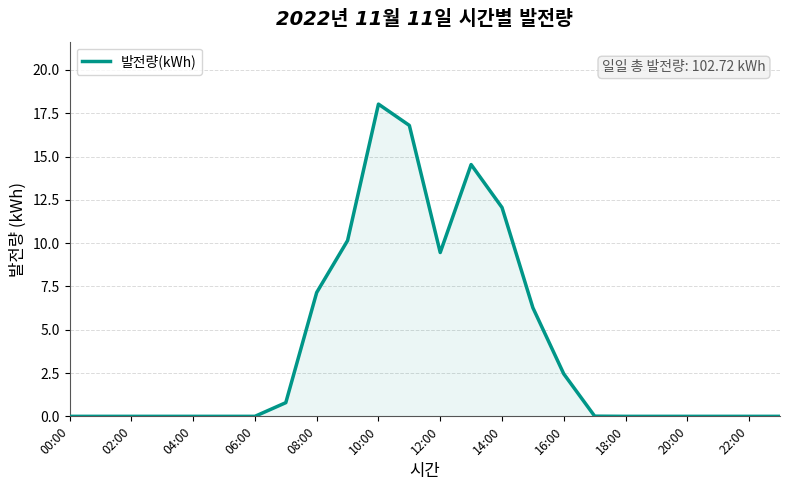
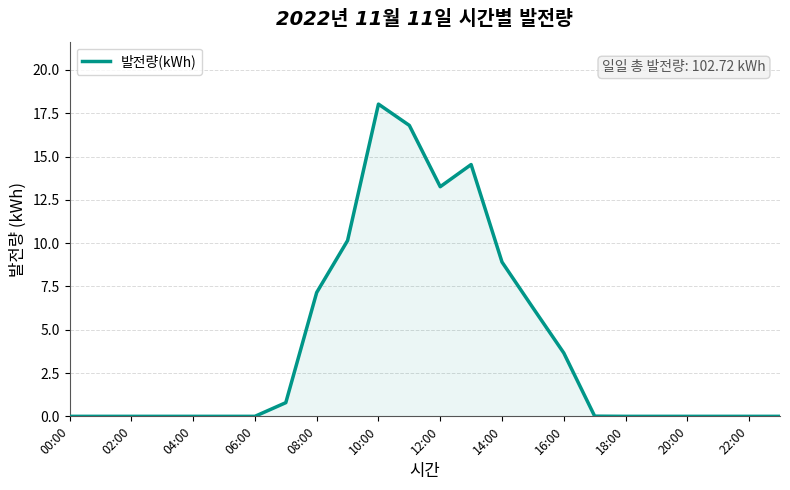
  {
    "00:00": 0.0,
    "02:00": 0.0,
    "04:00": 0.0,
    "06:00": 0.0,
    "08:00": 7.2,
    "10:00": 18.0,
-   "12:00": 9.5,
-   "14:00": 12.1,
-   "16:00": 2.5,
+   "12:00": 13.3,
+   "14:00": 8.9,
+   "16:00": 3.7,
    "18:00": 0.0,
    "20:00": 0.0,
    "22:00": 0.0
  }
